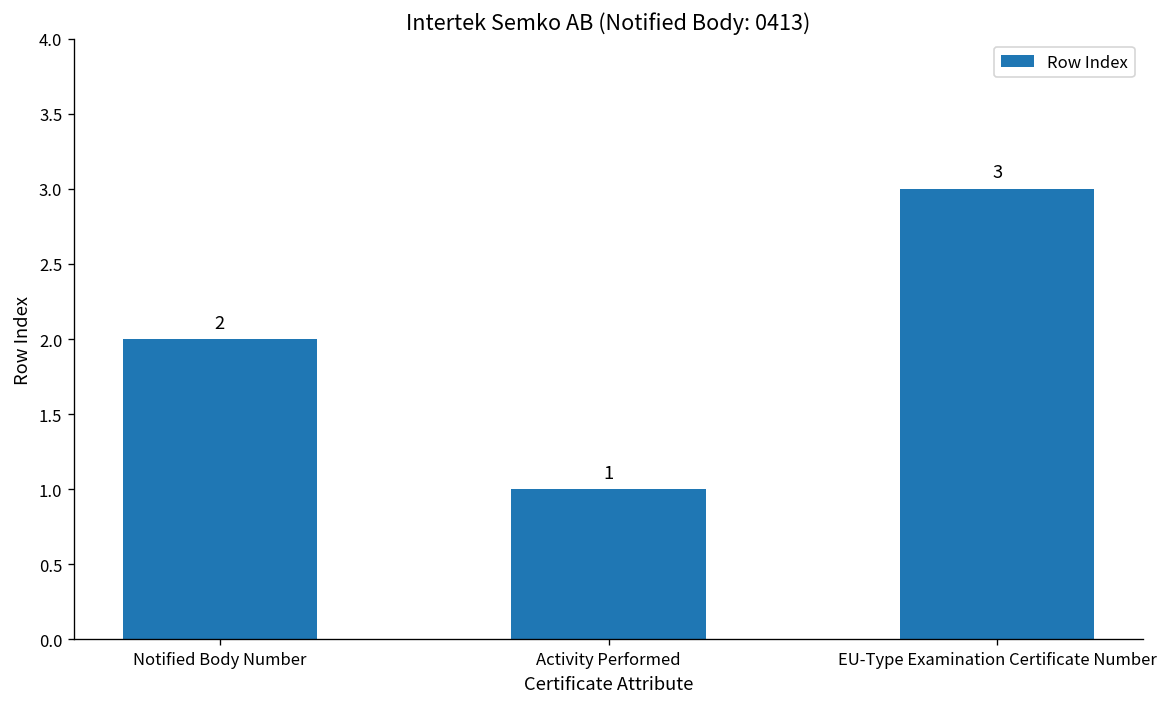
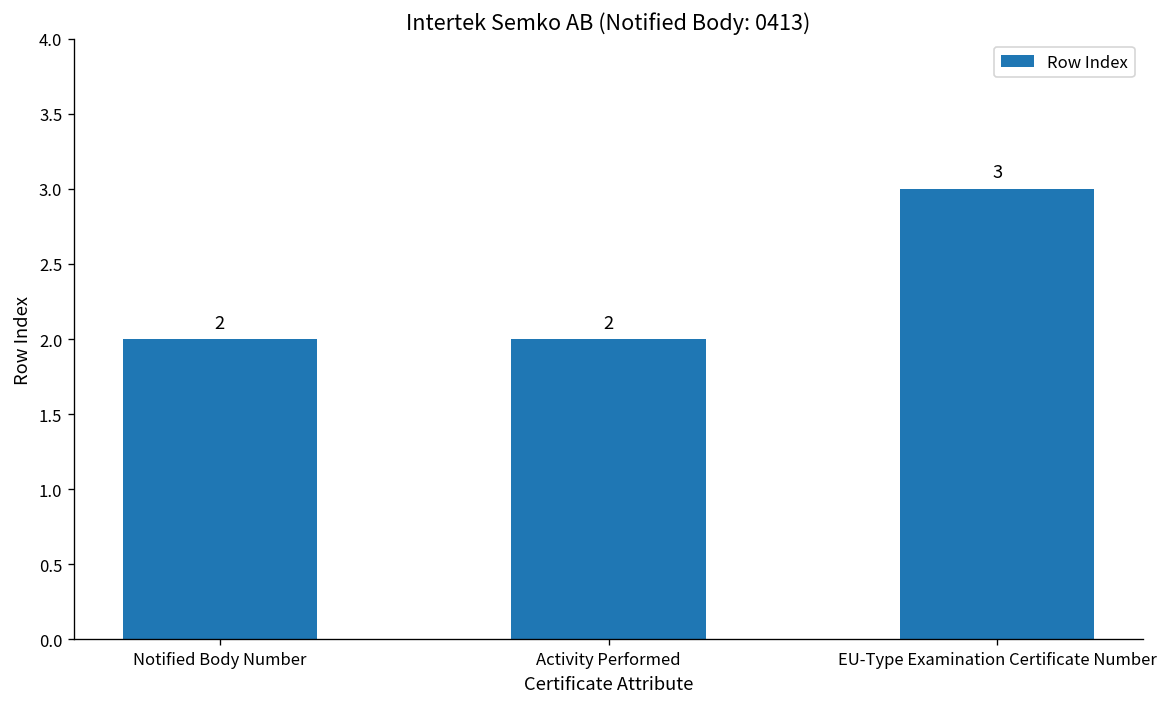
  {
    "Notified Body Number": 2,
-   "Activity Performed": 1,
+   "Activity Performed": 2,
    "EU-Type Examination Certificate Number": 3
  }
